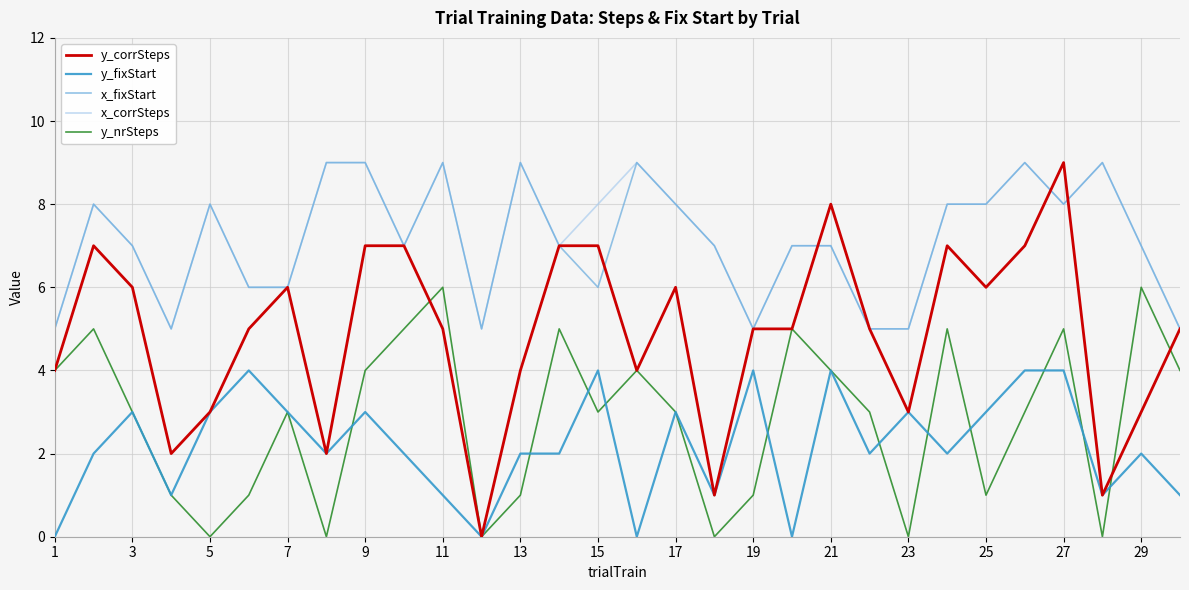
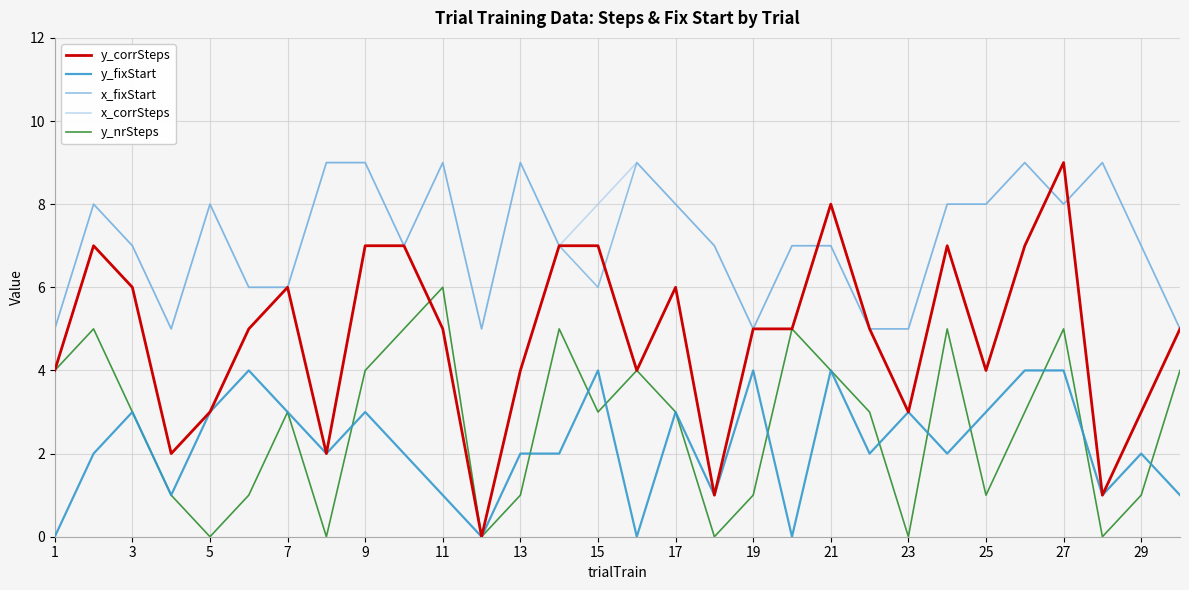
  {
    "y_corrSteps": {
      "3": 6,
      "9": 7,
      "11": 5,
      "13": 4,
      "15": 7,
      "17": 6,
      "21": 8,
-     "25": 6,
+     "25": 4,
      "27": 9,
      "29": 3
    },
    "x_corrSteps": {
      "15": 8
    },
    "y_nrSteps": {
      "5": 0,
      "9": 4,
      "11": 6,
      "13": 1,
      "15": 3,
      "19": 1,
      "23": 0,
      "25": 1,
      "27": 5,
-     "29": 6
+     "29": 1
    }
  }
